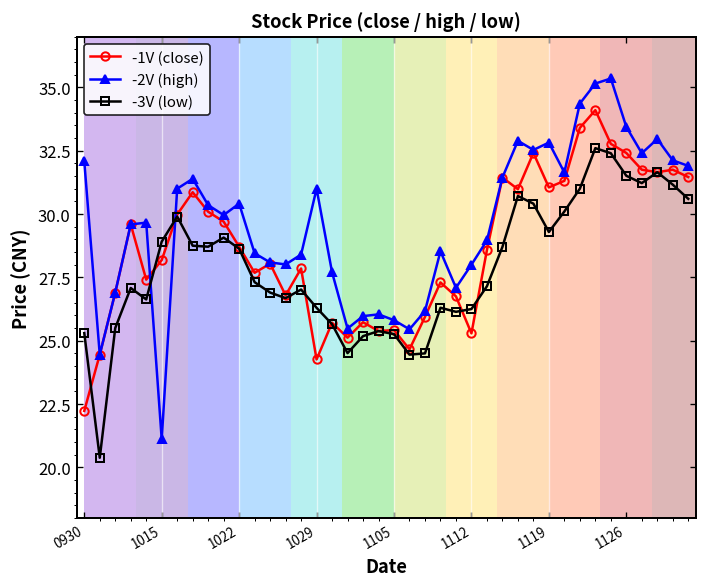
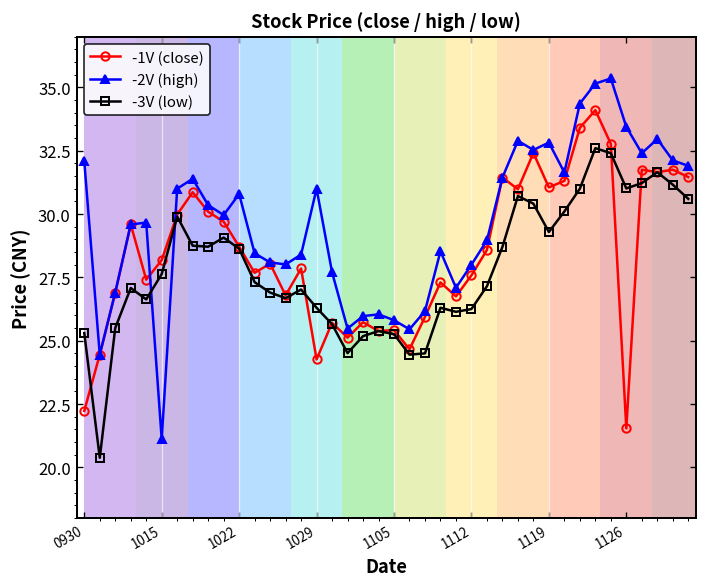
  {
    "-1V (close)": {
      "0930": 22.2,
      "1015": 28.2,
      "1029": 24.3,
      "1105": 25.4,
-     "1112": 25.3,
+     "1112": 27.6,
      "1119": 31.1,
-     "1126": 32.4
+     "1126": 21.5
    },
    "-2V (high)": {
      "0930": 32.1,
      "1015": 21.1,
-     "1022": 30.4,
+     "1022": 30.8,
      "1029": 31.0,
      "1105": 25.8,
      "1112": 28.0,
      "1119": 32.8,
      "1126": 33.4
    },
    "-3V (low)": {
      "0930": 25.3,
-     "1015": 28.9,
+     "1015": 27.6,
      "1029": 26.3,
      "1105": 25.3,
      "1112": 26.3,
      "1119": 29.3,
-     "1126": 31.5
+     "1126": 31.0
    }
  }
